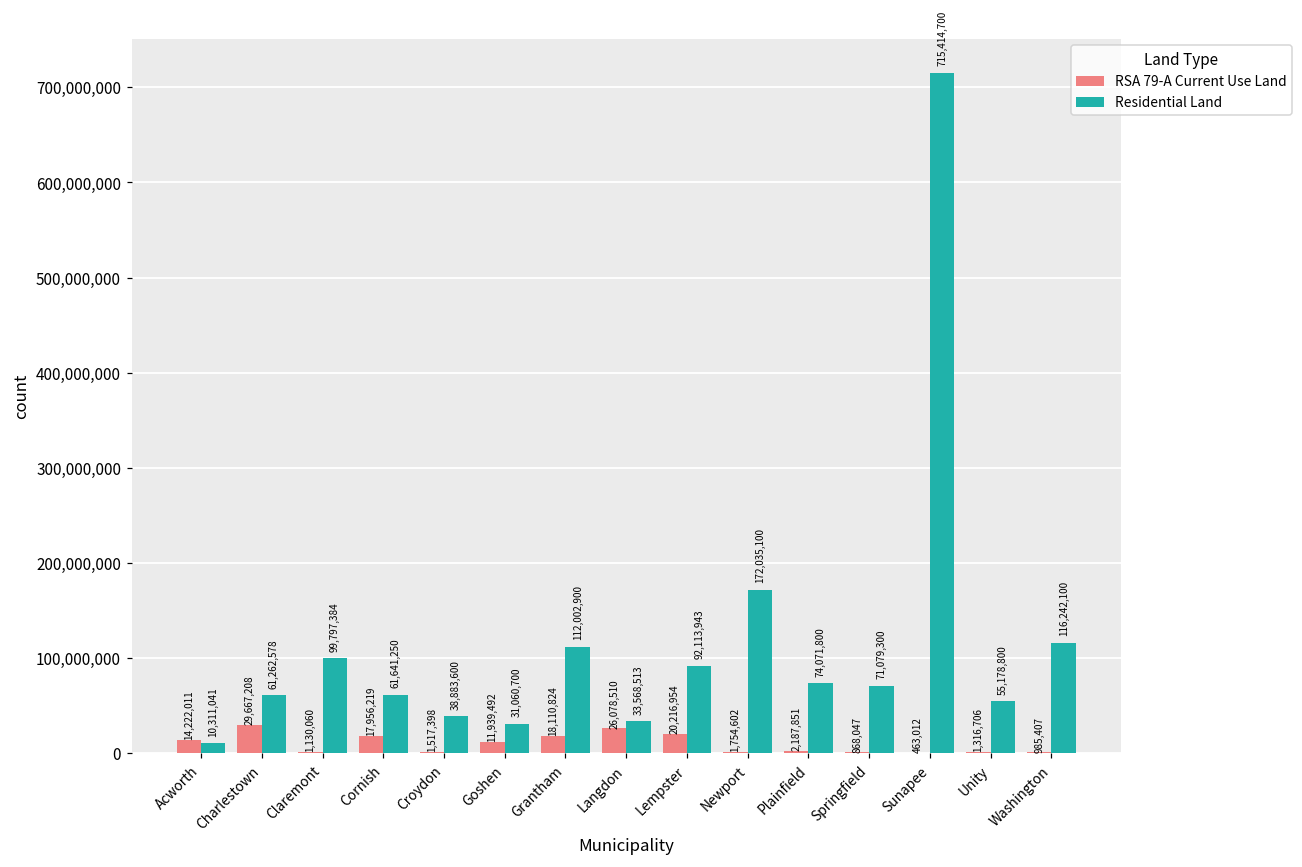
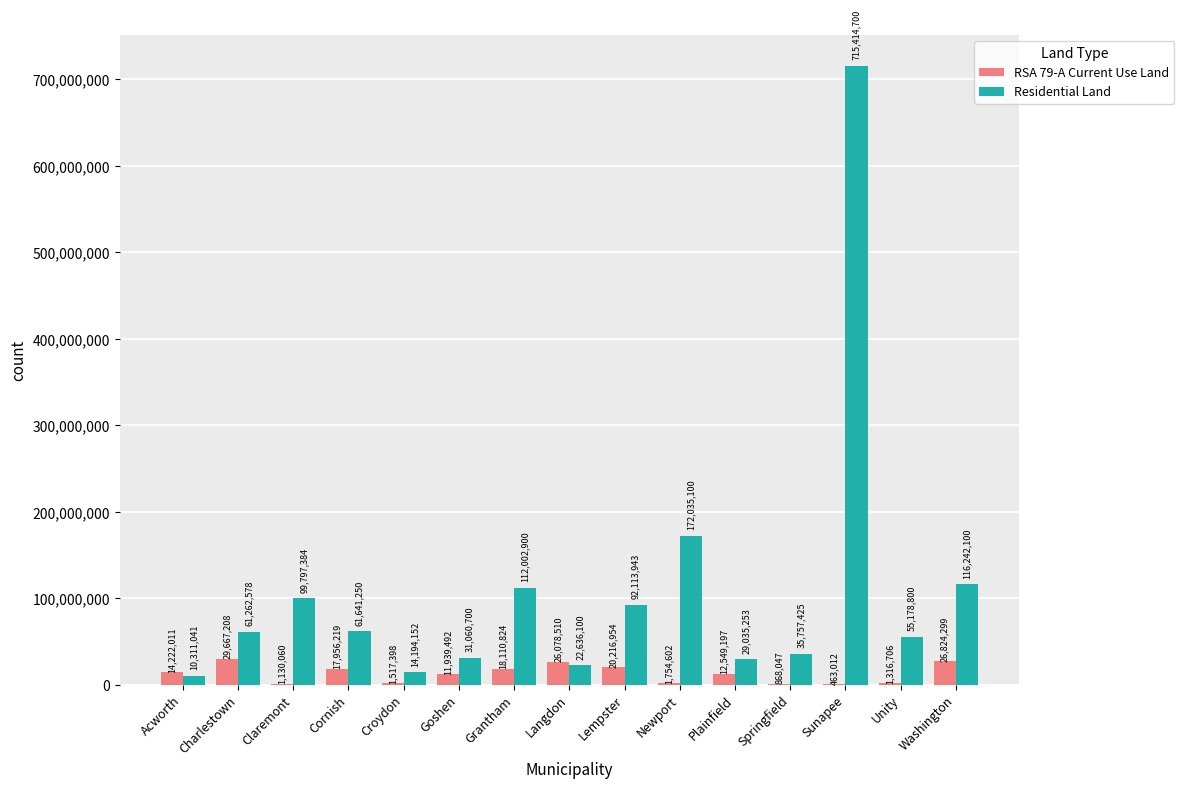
  {
    "RSA 79-A Current Use Land": {
      "Acworth": "14,222,011",
      "Charlestown": "29,667,208",
      "Claremont": "1,130,060",
      "Cornish": "17,956,219",
      "Croydon": "1,517,398",
      "Goshen": "11,939,492",
      "Grantham": "18,110,824",
      "Langdon": "26,078,510",
      "Lempster": "20,216,954",
      "Newport": "1,754,602",
-     "Plainfield": "2,187,851",
+     "Plainfield": "12,549,197",
      "Springfield": "868,047",
      "Sunapee": "463,012",
      "Unity": "1,316,706",
-     "Washington": "985,407"
+     "Washington": "26,824,299"
    },
    "Residential Land": {
      "Acworth": "10,311,041",
      "Charlestown": "61,262,578",
      "Claremont": "99,797,384",
      "Cornish": "61,641,250",
-     "Croydon": "38,883,600",
+     "Croydon": "14,194,152",
      "Goshen": "31,060,700",
      "Grantham": "112,002,900",
-     "Langdon": "33,568,513",
+     "Langdon": "22,636,100",
      "Lempster": "92,113,943",
      "Newport": "172,035,100",
-     "Plainfield": "74,071,800",
-     "Springfield": "71,079,300",
+     "Plainfield": "29,035,253",
+     "Springfield": "35,757,425",
      "Sunapee": "715,414,700",
      "Unity": "55,178,800",
      "Washington": "116,242,100"
    }
  }
